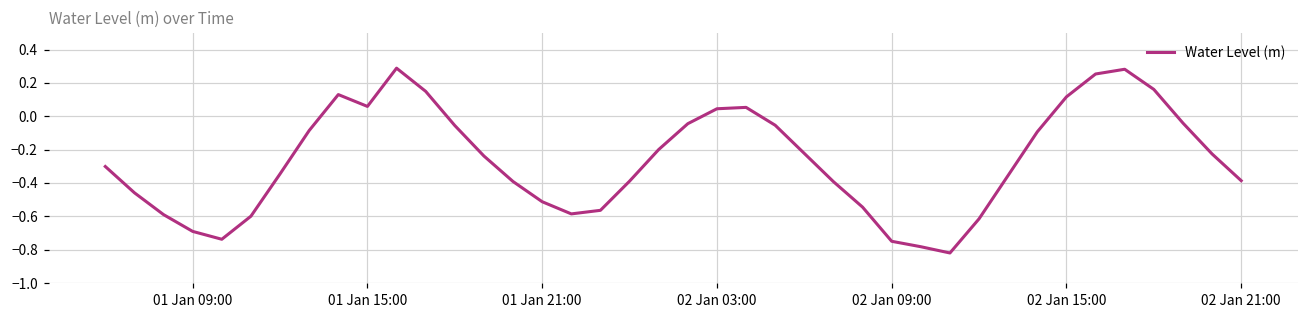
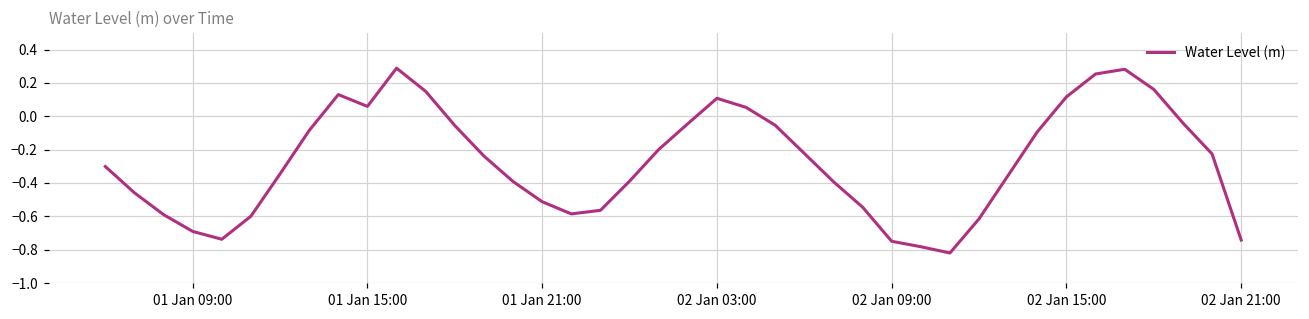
  {
    "01 Jan 09:00": -0.69,
    "01 Jan 15:00": 0.06,
    "01 Jan 21:00": -0.51,
-   "02 Jan 03:00": 0.04,
+   "02 Jan 03:00": 0.11,
    "02 Jan 09:00": -0.75,
    "02 Jan 15:00": 0.12,
-   "02 Jan 21:00": -0.39
+   "02 Jan 21:00": -0.74
  }
